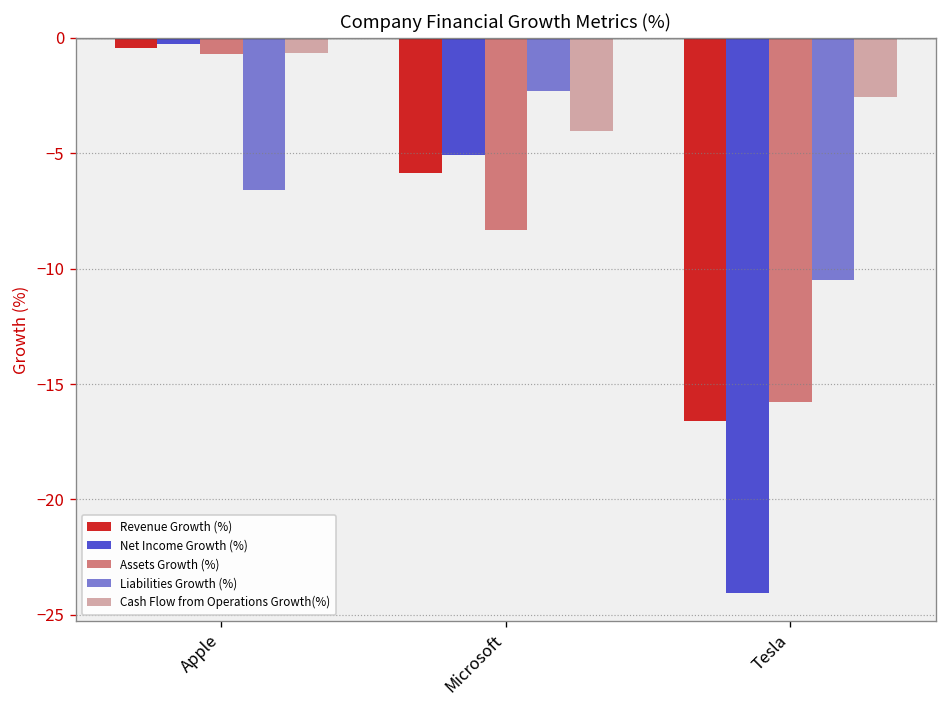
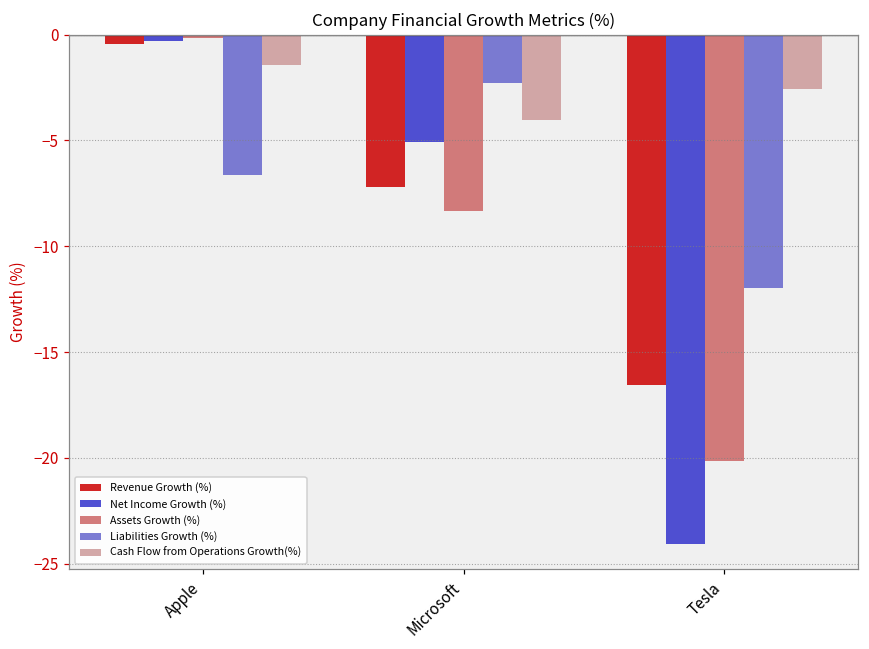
  {
    "Revenue Growth (%)": {
      "Apple": -0.5,
-     "Microsoft": -5.9,
+     "Microsoft": -7.2,
      "Tesla": -16.6
    },
    "Net Income Growth (%)": {
      "Apple": -0.3,
      "Microsoft": -5.1,
      "Tesla": -24.1
    },
    "Assets Growth (%)": {
-     "Apple": -0.7,
+     "Apple": -0.2,
      "Microsoft": -8.3,
-     "Tesla": -15.8
+     "Tesla": -20.2
    },
    "Liabilities Growth (%)": {
      "Apple": -6.6,
      "Microsoft": -2.3,
-     "Tesla": -10.5
+     "Tesla": -12.0
    },
    "Cash Flow from Operations Growth(%)": {
-     "Apple": -0.6,
+     "Apple": -1.4,
      "Microsoft": -4.1,
      "Tesla": -2.6
    }
  }
